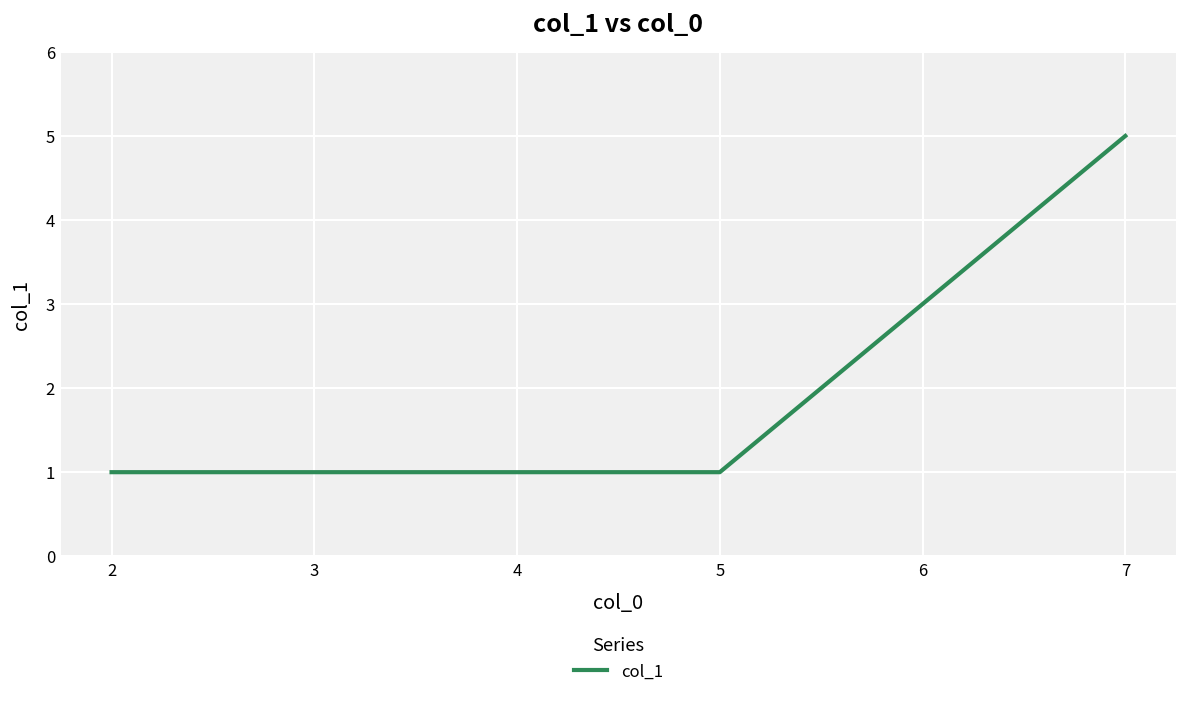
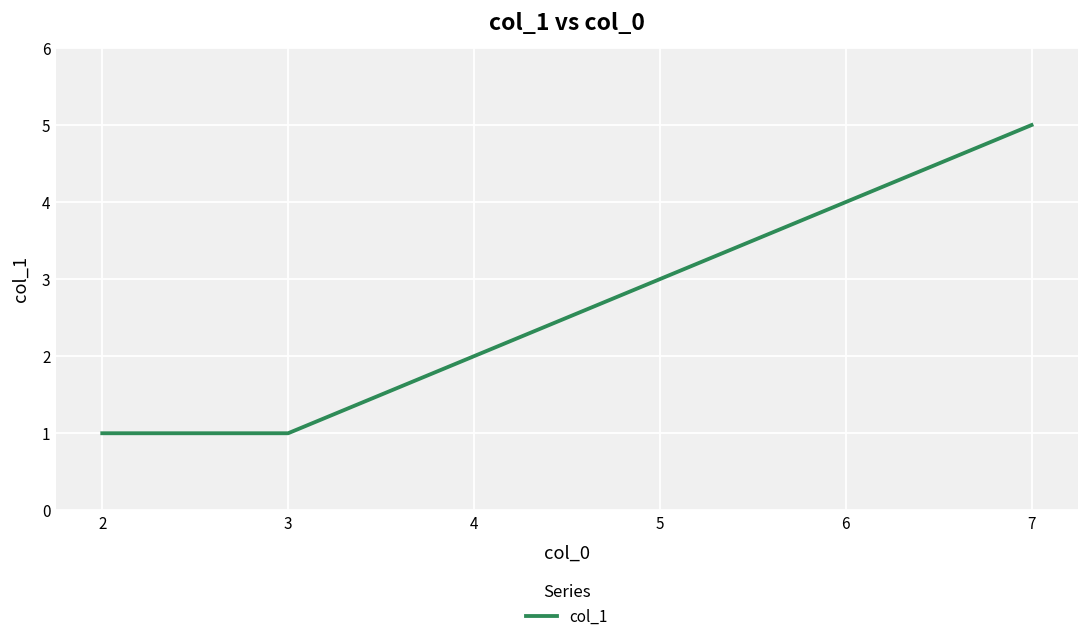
  {
    "2": 1,
    "3": 1,
-   "5": 1,
+   "5": 3,
    "7": 5
  }
